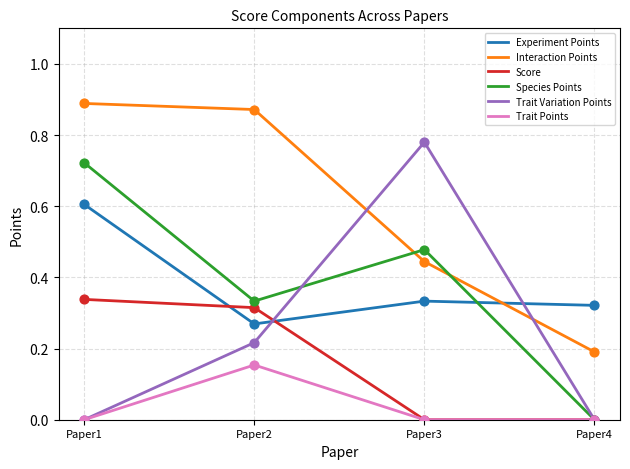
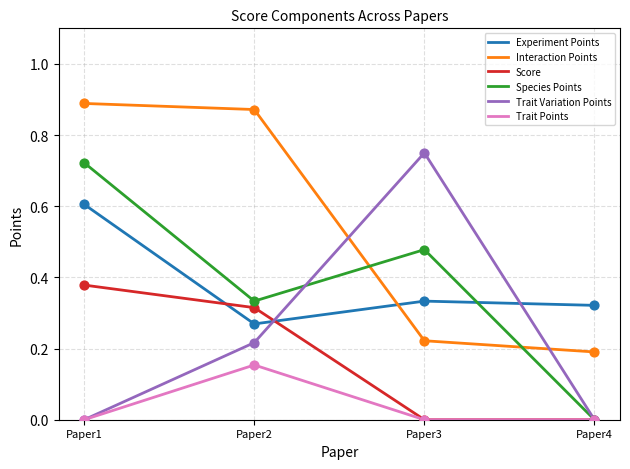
  {
    "Experiment Points": {
      "Paper1": 0.61,
      "Paper2": 0.27,
      "Paper3": 0.33,
      "Paper4": 0.32
    },
    "Interaction Points": {
      "Paper1": 0.89,
      "Paper2": 0.87,
-     "Paper3": 0.44,
+     "Paper3": 0.22,
      "Paper4": 0.19
    },
    "Score": {
-     "Paper1": 0.34,
+     "Paper1": 0.38,
      "Paper2": 0.32
    },
    "Species Points": {
      "Paper1": 0.72,
      "Paper2": 0.33,
      "Paper3": 0.48
    },
    "Trait Variation Points": {
      "Paper2": 0.22,
-     "Paper3": 0.78
+     "Paper3": 0.75
    },
    "Trait Points": {
      "Paper2": 0.15
    }
  }
